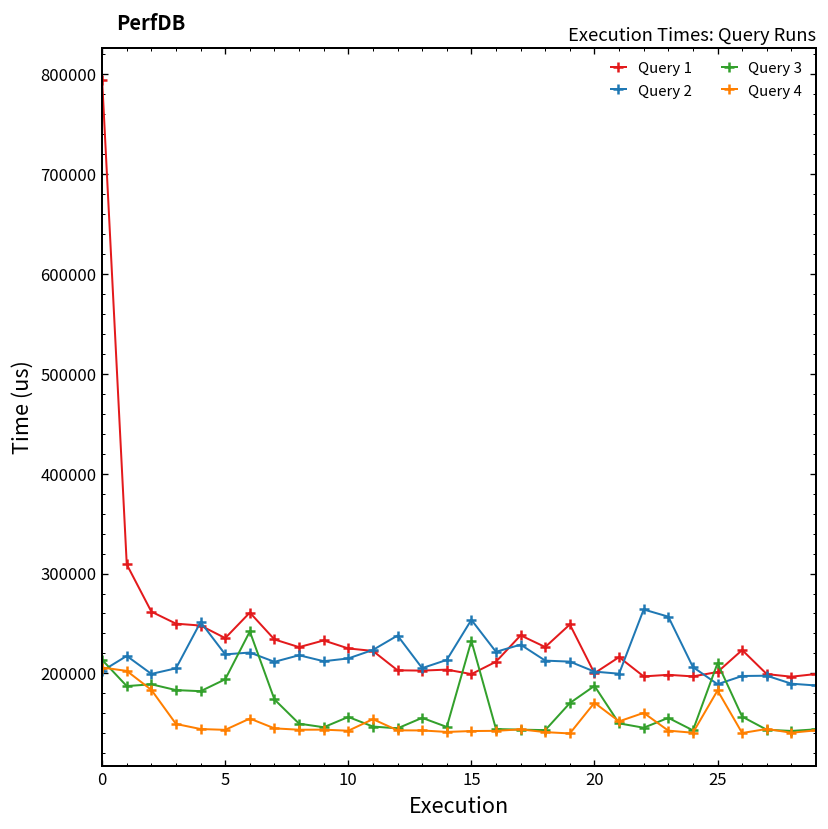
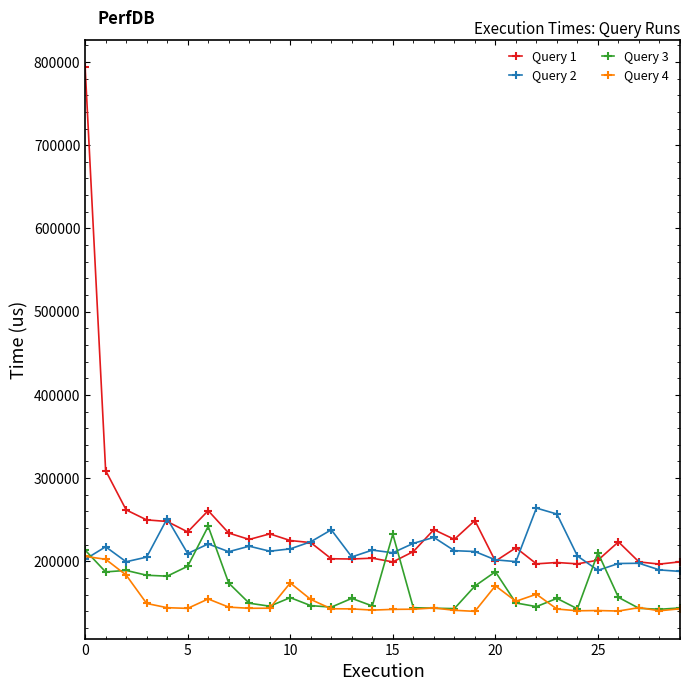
  {
    "Query 1": {
      "0": 790000,
      "5": 240000,
      "10": 230000,
      "15": 200000,
      "25": 200000
    },
    "Query 2": {
      "0": 200000,
-     "5": 220000,
+     "5": 210000,
      "10": 220000,
-     "15": 250000,
+     "15": 210000,
      "25": 190000
    },
    "Query 3": {
      "0": 210000,
      "5": 190000,
      "10": 160000,
      "15": 230000,
      "20": 190000,
      "25": 210000
    },
    "Query 4": {
      "0": 210000,
      "5": 140000,
-     "10": 140000,
+     "10": 170000,
      "15": 140000,
      "20": 170000,
-     "25": 180000
+     "25": 140000
    }
  }
